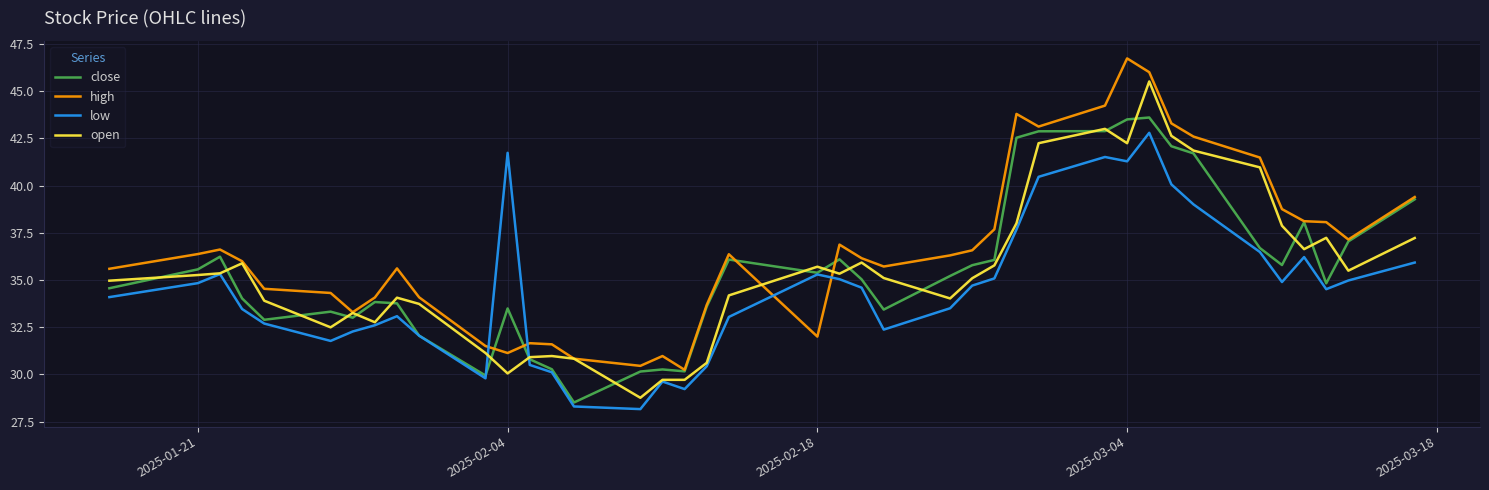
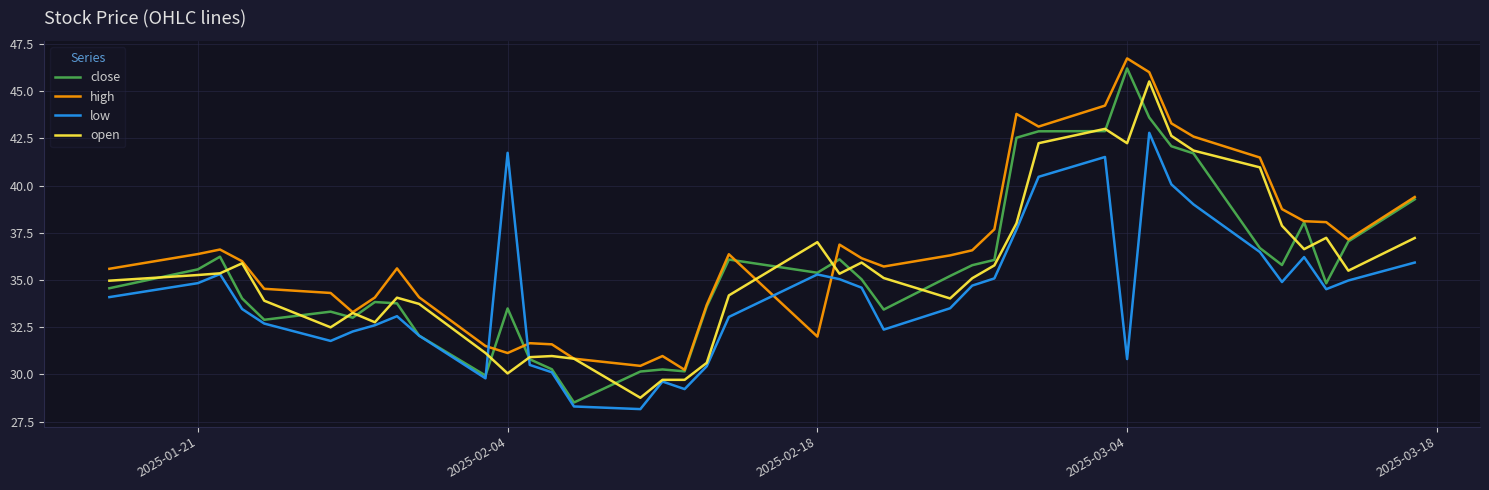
  {
    "close": {
      "2025-01-21": 35.6,
      "2025-02-04": 33.5,
-     "2025-03-04": 43.5
+     "2025-03-04": 46.2
    },
    "high": {
      "2025-01-21": 36.4,
      "2025-02-04": 31.1,
      "2025-02-18": 32.0,
      "2025-03-04": 46.7
    },
    "low": {
      "2025-01-21": 34.8,
      "2025-02-04": 41.7,
-     "2025-03-04": 41.3
+     "2025-03-04": 30.8
    },
    "open": {
      "2025-01-21": 35.3,
      "2025-02-04": 30.1,
-     "2025-02-18": 35.7,
+     "2025-02-18": 37.0,
      "2025-03-04": 42.2
    }
  }
